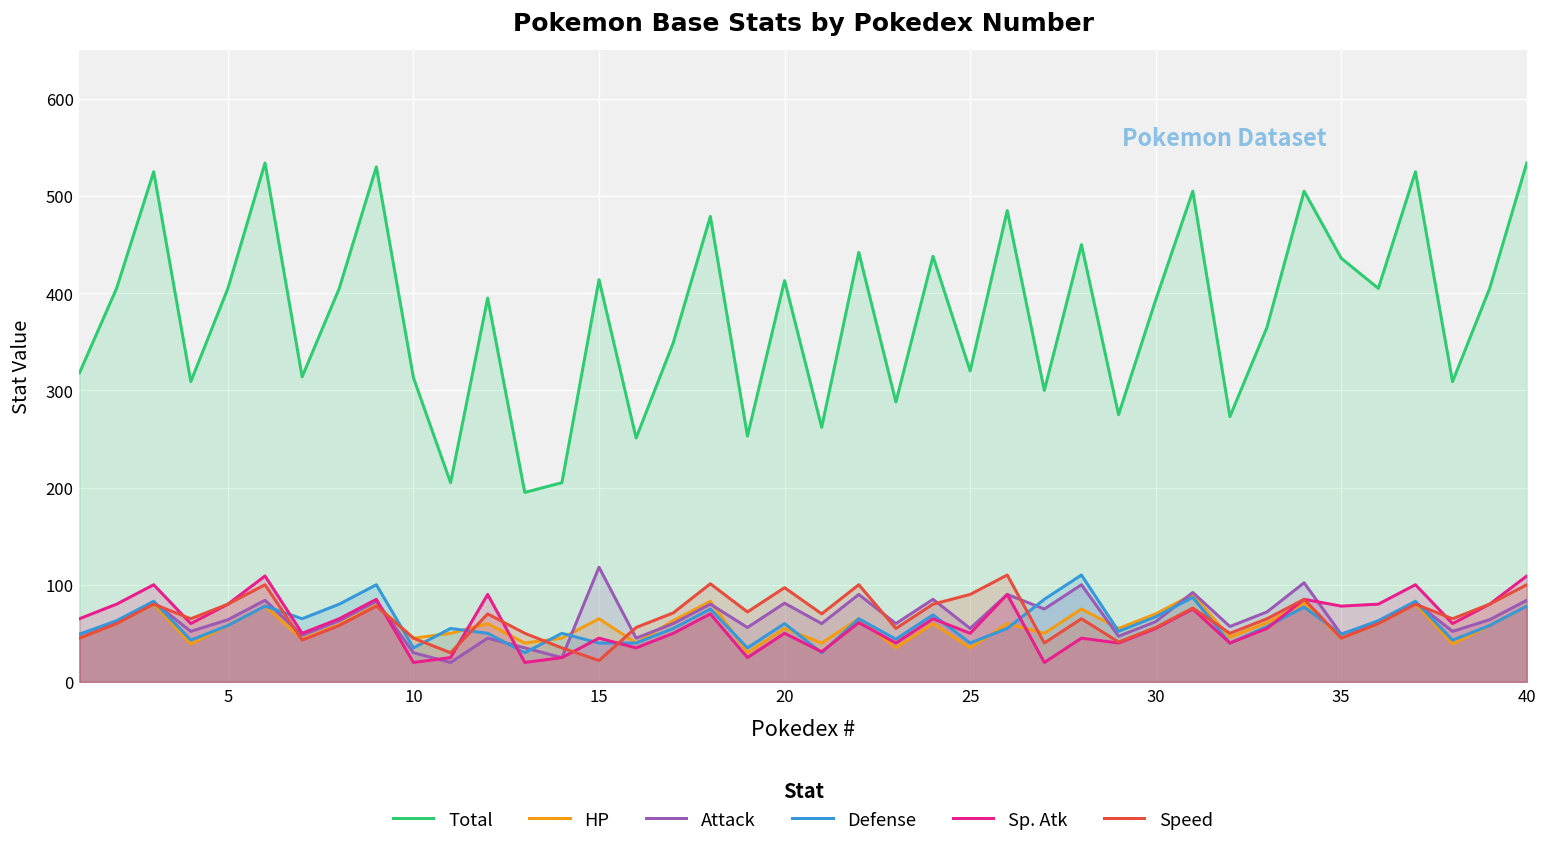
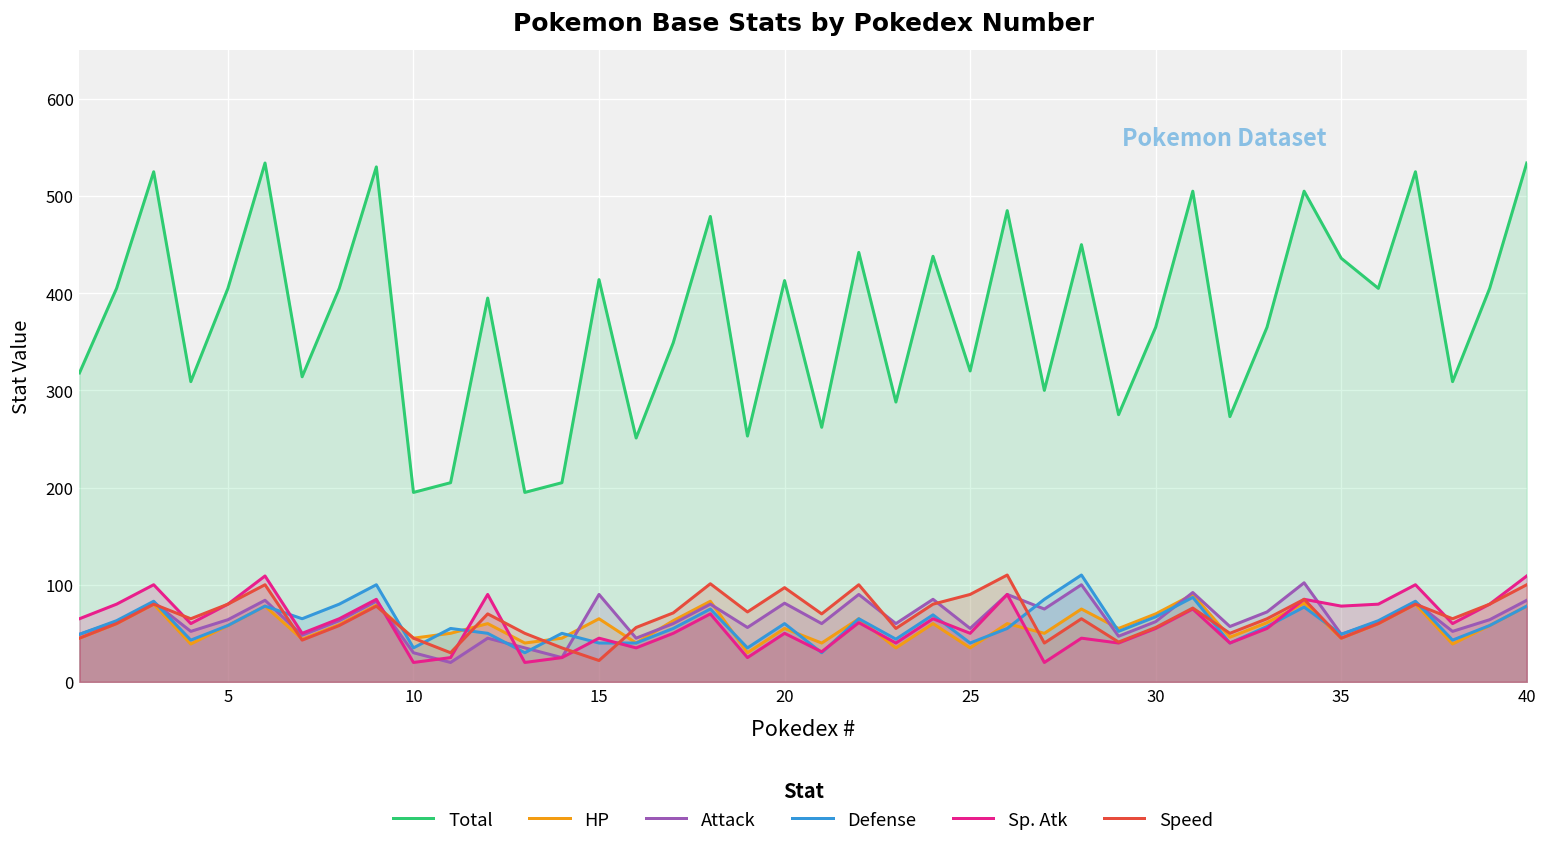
  {
    "Total": {
      "5": 410,
-     "10": 310,
+     "10": 200,
      "15": 410,
      "20": 410,
      "25": 320,
-     "30": 390,
+     "30": 370,
      "35": 440,
      "40": 530
    },
    "HP": {
      "15": 70,
      "20": 60,
      "25": 40
    },
    "Attack": {
      "5": 60,
      "10": 30,
-     "15": 120,
+     "15": 90,
      "20": 80,
      "25": 60,
      "30": 60,
      "40": 80
    },
    "Defense": {
      "10": 40,
      "15": 40,
      "20": 60,
      "25": 40
    },
    "Sp. Atk": {
      "10": 20,
      "15": 50,
      "20": 50,
      "25": 50,
      "35": 80,
      "40": 110
    },
    "Speed": {
      "15": 20,
      "20": 100,
      "25": 90,
      "40": 100
    }
  }
